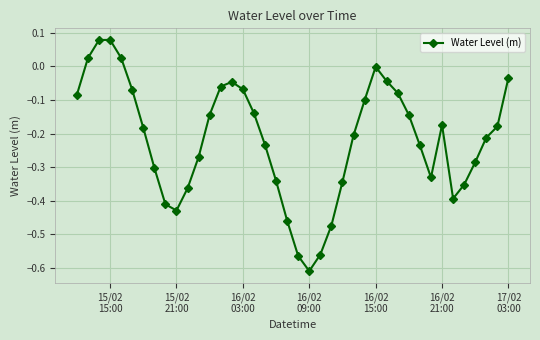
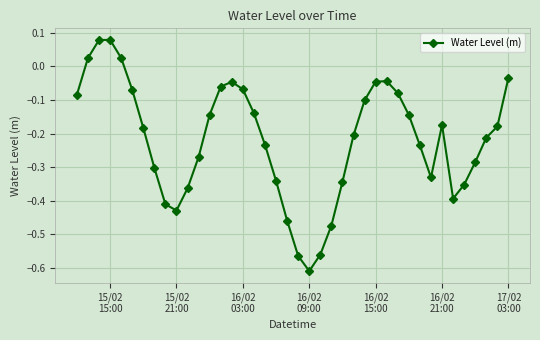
  {
    "15/02 15:00": 0.08,
    "15/02 21:00": -0.43,
    "16/02 03:00": -0.07,
    "16/02 09:00": -0.61,
-   "16/02 15:00": 0.00,
+   "16/02 15:00": -0.05,
    "16/02 21:00": -0.17,
    "17/02 03:00": -0.03
  }
